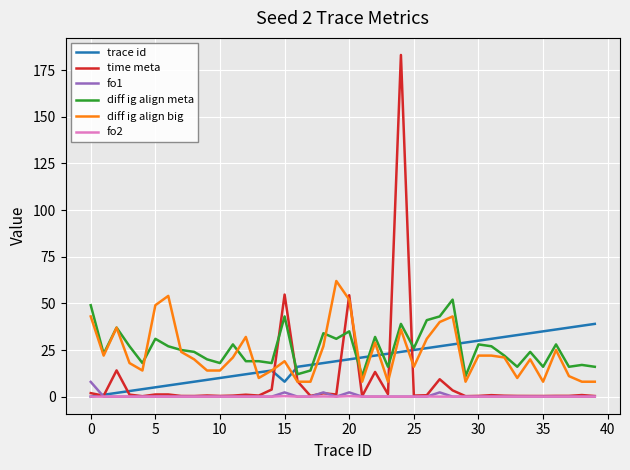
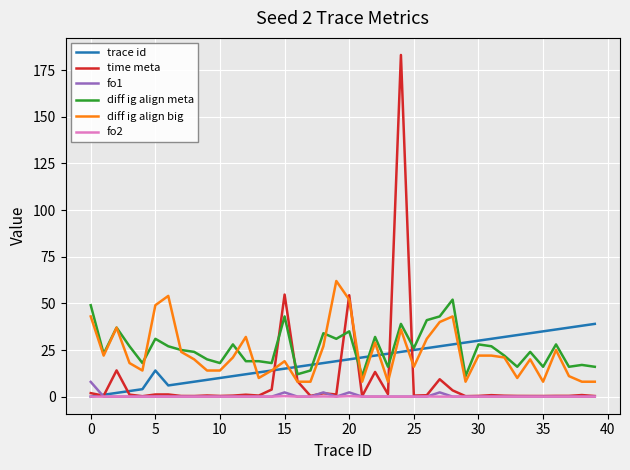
  {
    "trace id": {
-     "5": 5,
+     "5": 14,
      "10": 10,
-     "15": 8,
+     "15": 15,
      "20": 20,
      "30": 30,
      "35": 35
    },
    "time meta": {
      "0": 2,
      "15": 55,
      "20": 54
    },
    "fo1": {
      "0": 8,
      "15": 2,
      "20": 2
    },
    "diff ig align meta": {
      "0": 49,
      "5": 31,
      "10": 18,
      "15": 43,
      "20": 35,
      "30": 28,
      "35": 16
    },
    "diff ig align big": {
      "0": 43,
      "5": 49,
      "10": 14,
      "15": 19,
      "20": 52,
      "25": 16,
      "30": 22,
      "35": 8
    },
    "fo2": {
      "15": 0,
      "20": 0
    }
  }
